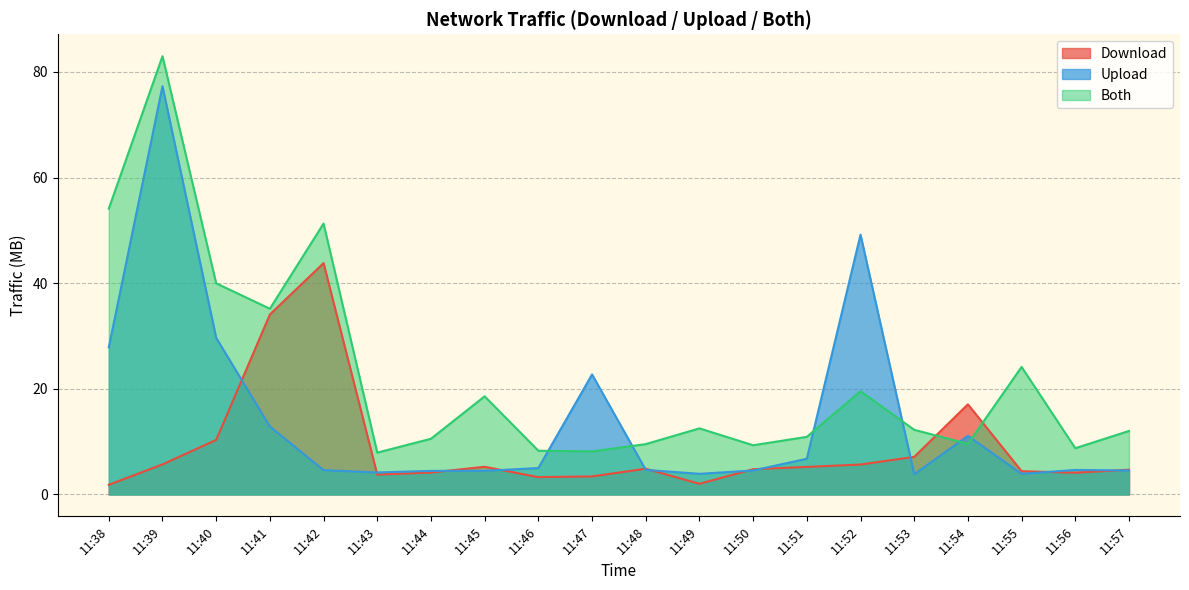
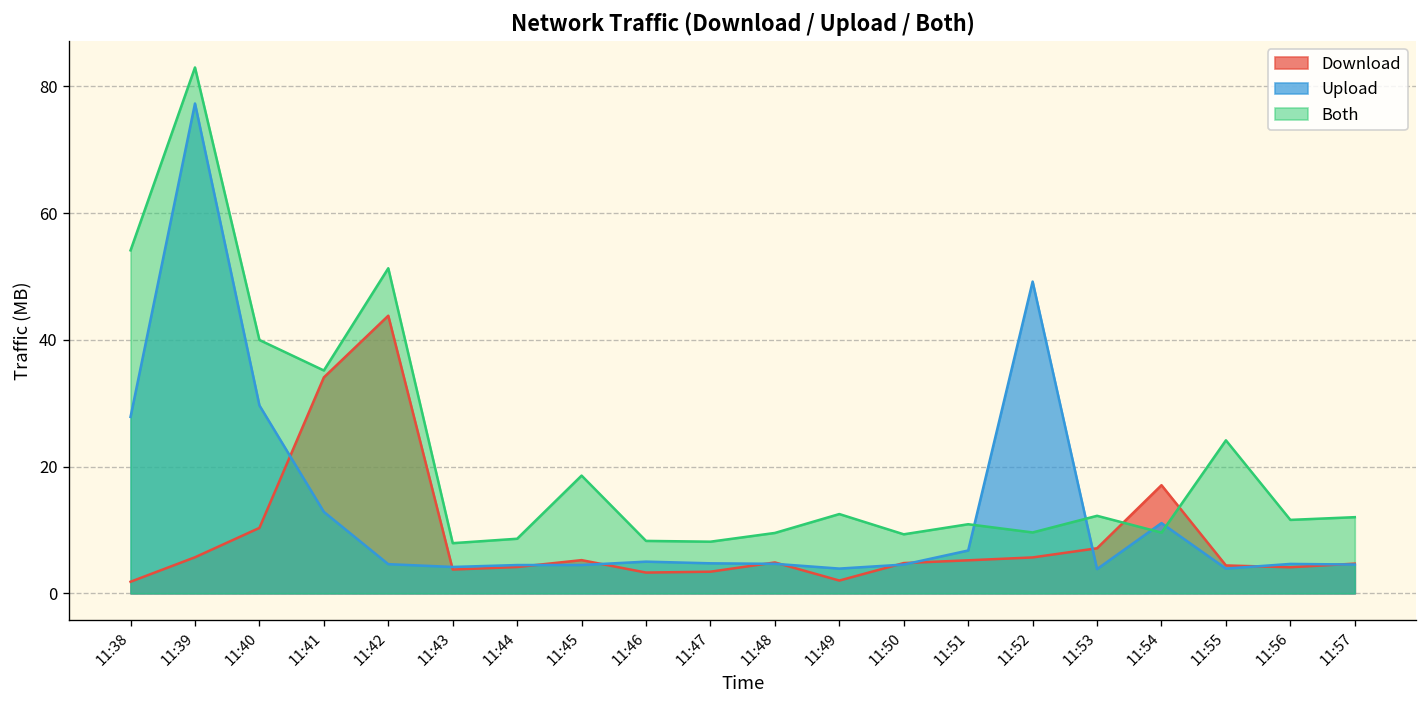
  {
    "Download": {
      "11:38": 2,
      "11:39": 6,
      "11:40": 10,
      "11:41": 34,
      "11:42": 44,
      "11:45": 5,
      "11:46": 3,
      "11:47": 3,
      "11:49": 2,
      "11:51": 5,
      "11:52": 6,
      "11:53": 7,
      "11:54": 17,
      "11:55": 4,
      "11:56": 4
    },
    "Upload": {
      "11:38": 28,
      "11:39": 77,
      "11:40": 30,
      "11:41": 13,
      "11:42": 5,
      "11:45": 4,
      "11:46": 5,
-     "11:47": 23,
+     "11:47": 5,
      "11:49": 4,
      "11:51": 7,
      "11:52": 49,
      "11:53": 4,
      "11:54": 11,
      "11:55": 4,
      "11:56": 5
    },
    "Both": {
      "11:38": 54,
      "11:39": 83,
      "11:40": 40,
      "11:41": 35,
      "11:42": 51,
      "11:43": 8,
-     "11:44": 11,
+     "11:44": 9,
      "11:45": 19,
      "11:46": 8,
      "11:47": 8,
      "11:48": 10,
      "11:49": 13,
      "11:50": 9,
      "11:51": 11,
-     "11:52": 20,
+     "11:52": 10,
      "11:53": 12,
      "11:54": 10,
      "11:55": 24,
-     "11:56": 9,
+     "11:56": 12,
      "11:57": 12
    }
  }
